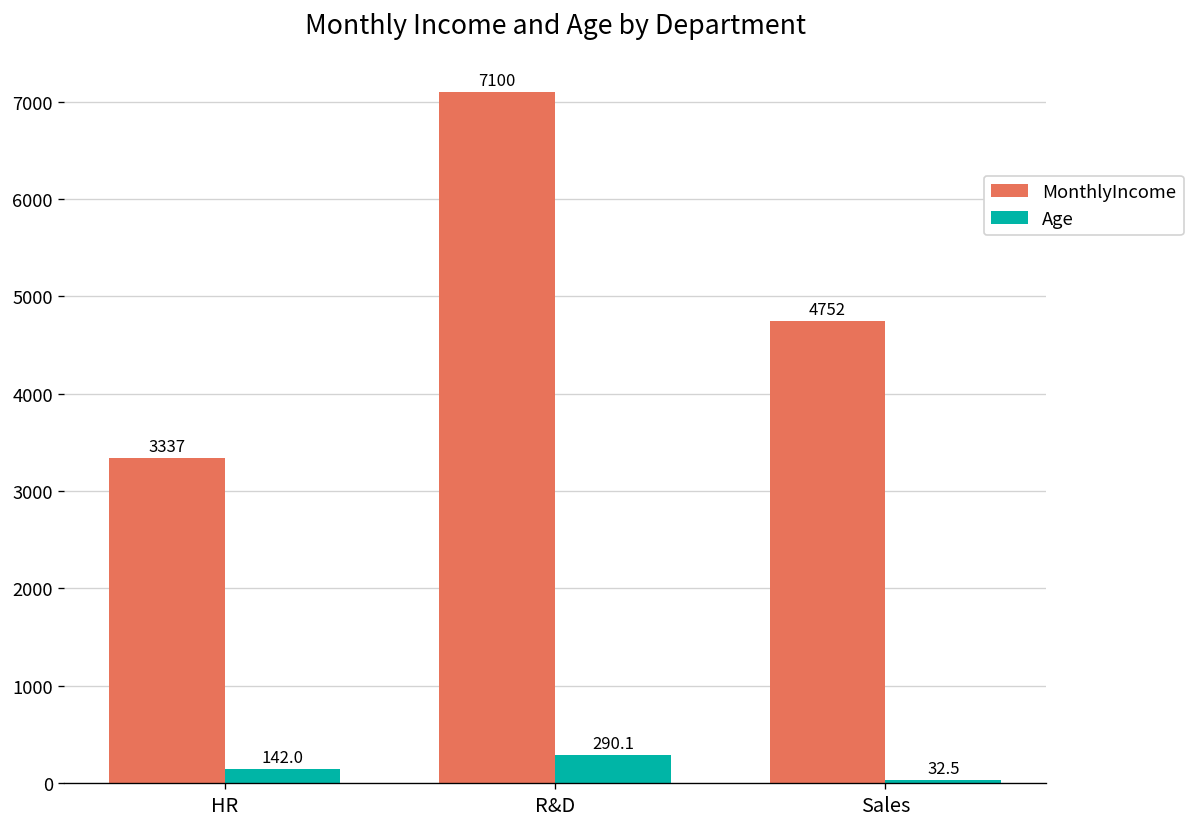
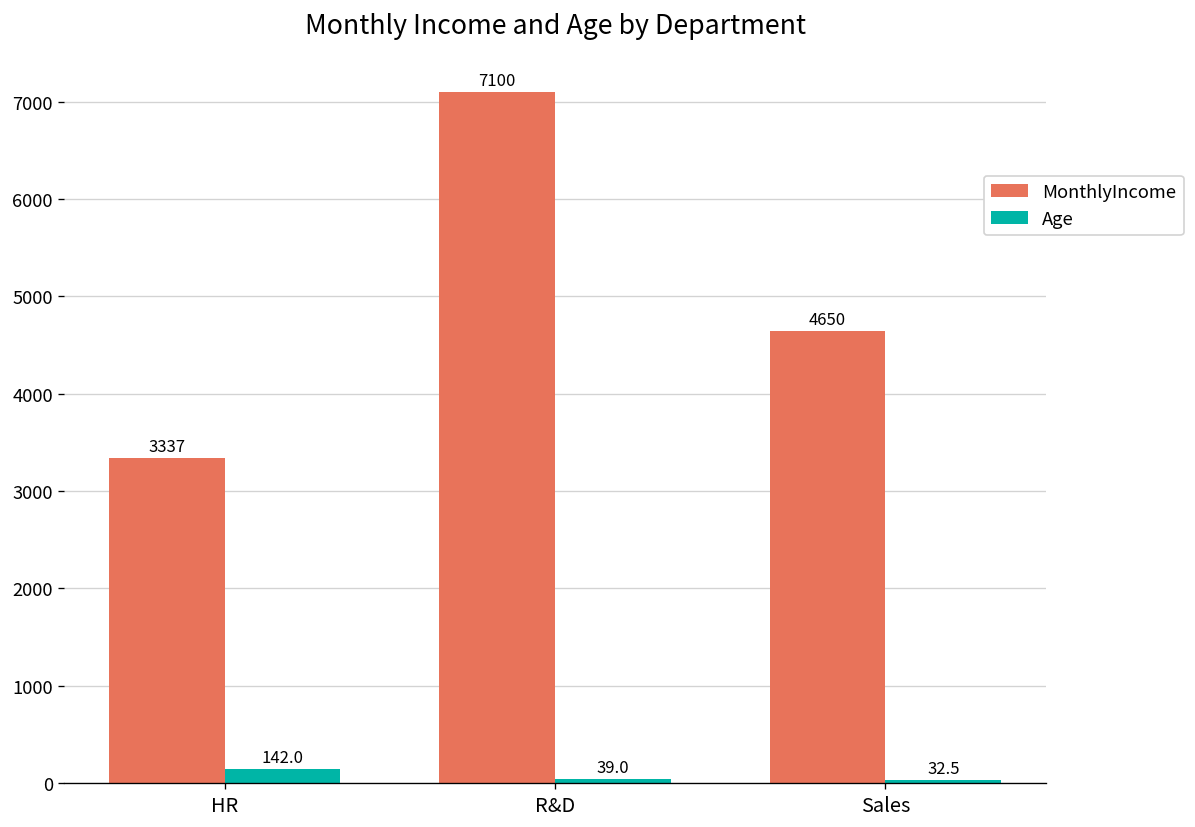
  {
    "MonthlyIncome": {
      "HR": 3337,
      "R&D": 7100,
-     "Sales": 4752
+     "Sales": 4650
    },
    "Age": {
      "HR": 142.0,
-     "R&D": 290.1,
+     "R&D": 39.0,
      "Sales": 32.5
    }
  }
